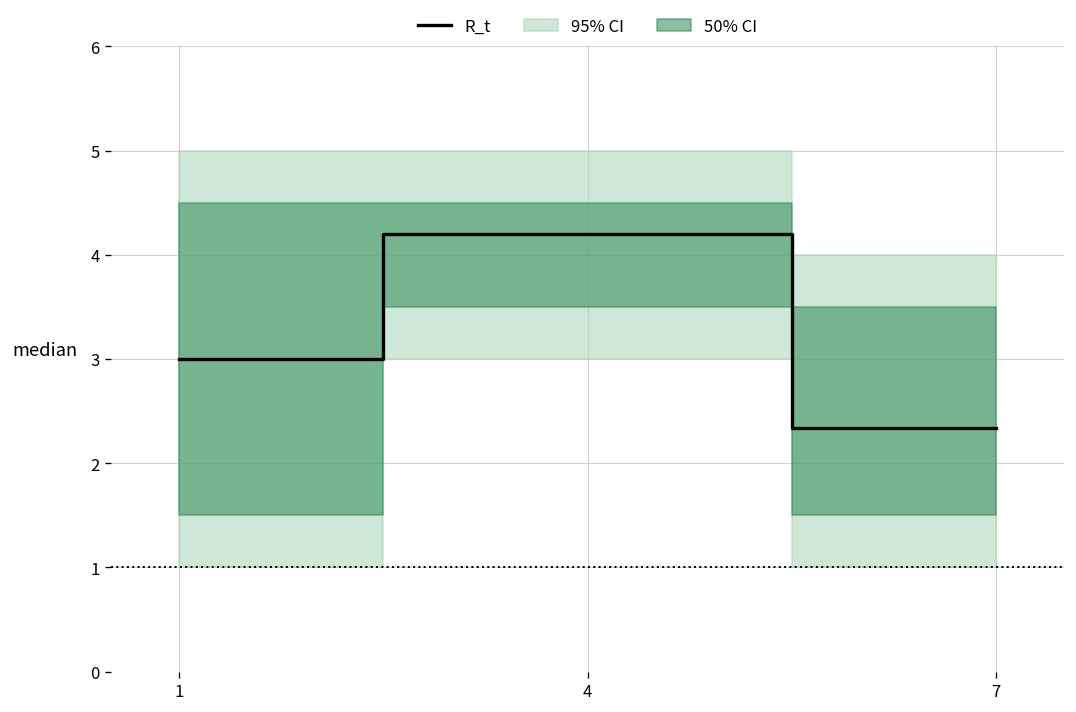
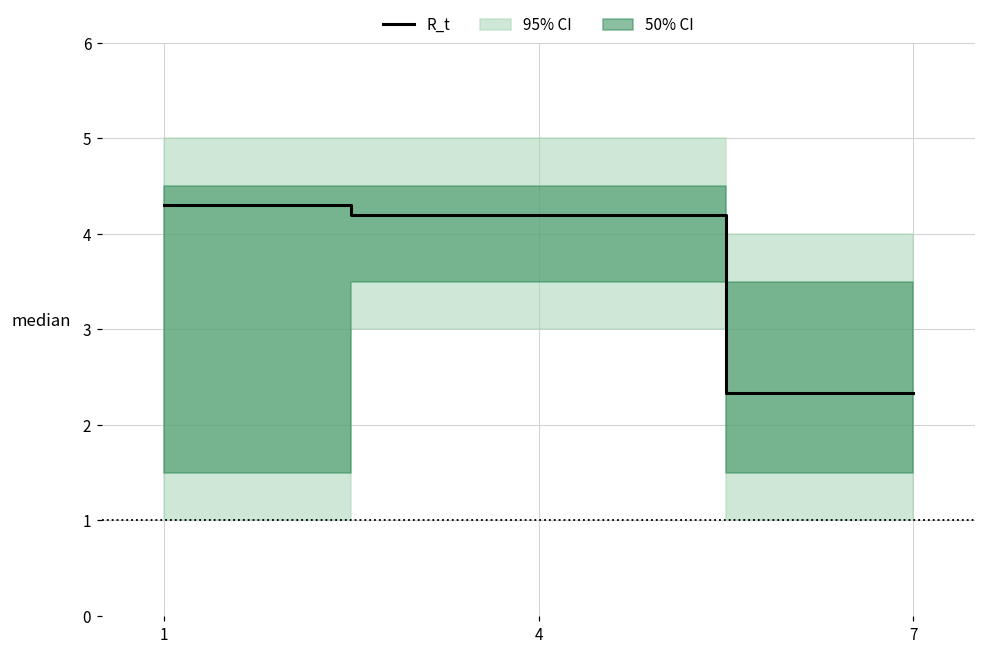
  {
    "R_t": {
-     "1": 3.0,
+     "1": 4.3,
      "4": 4.2,
      "7": 2.3
    }
  }
